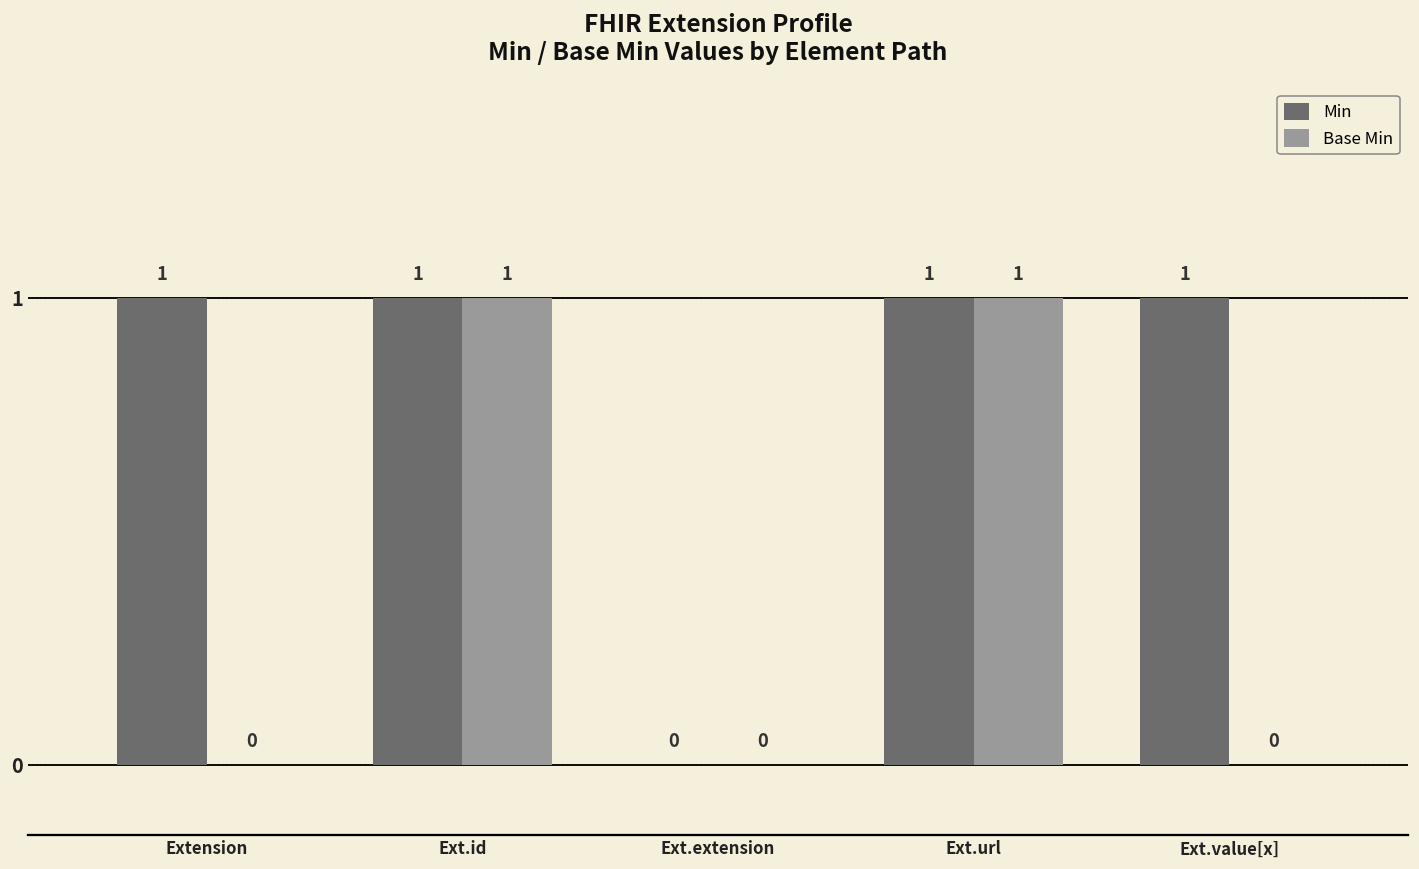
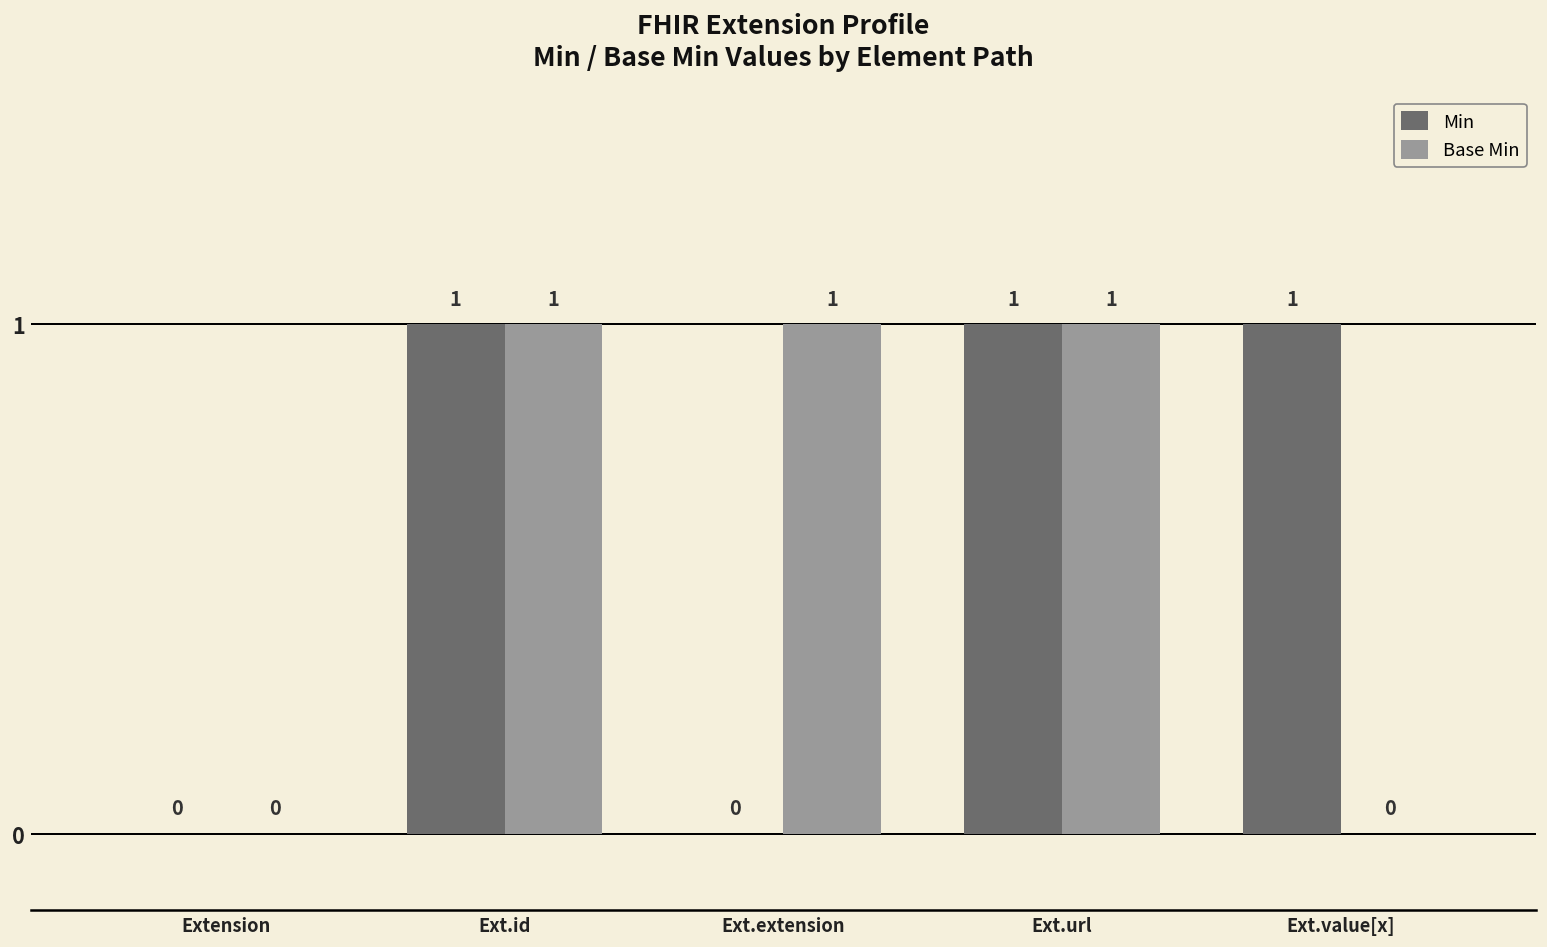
  {
    "Min": {
-     "Extension": 1,
+     "Extension": 0,
      "Ext.id": 1,
      "Ext.extension": 0,
      "Ext.url": 1,
      "Ext.value[x]": 1
    },
    "Base Min": {
      "Extension": 0,
      "Ext.id": 1,
-     "Ext.extension": 0,
+     "Ext.extension": 1,
      "Ext.url": 1,
      "Ext.value[x]": 0
    }
  }
